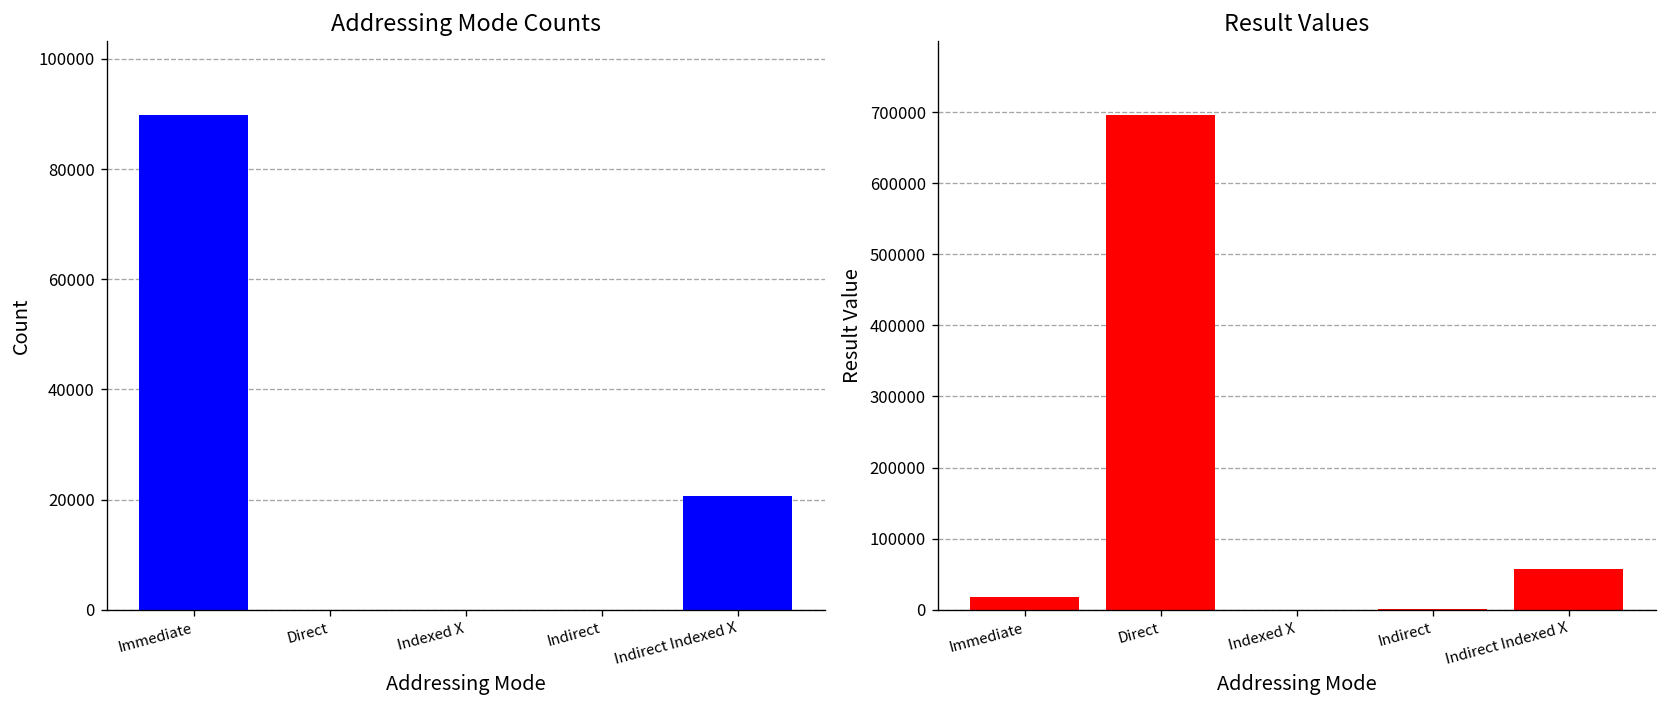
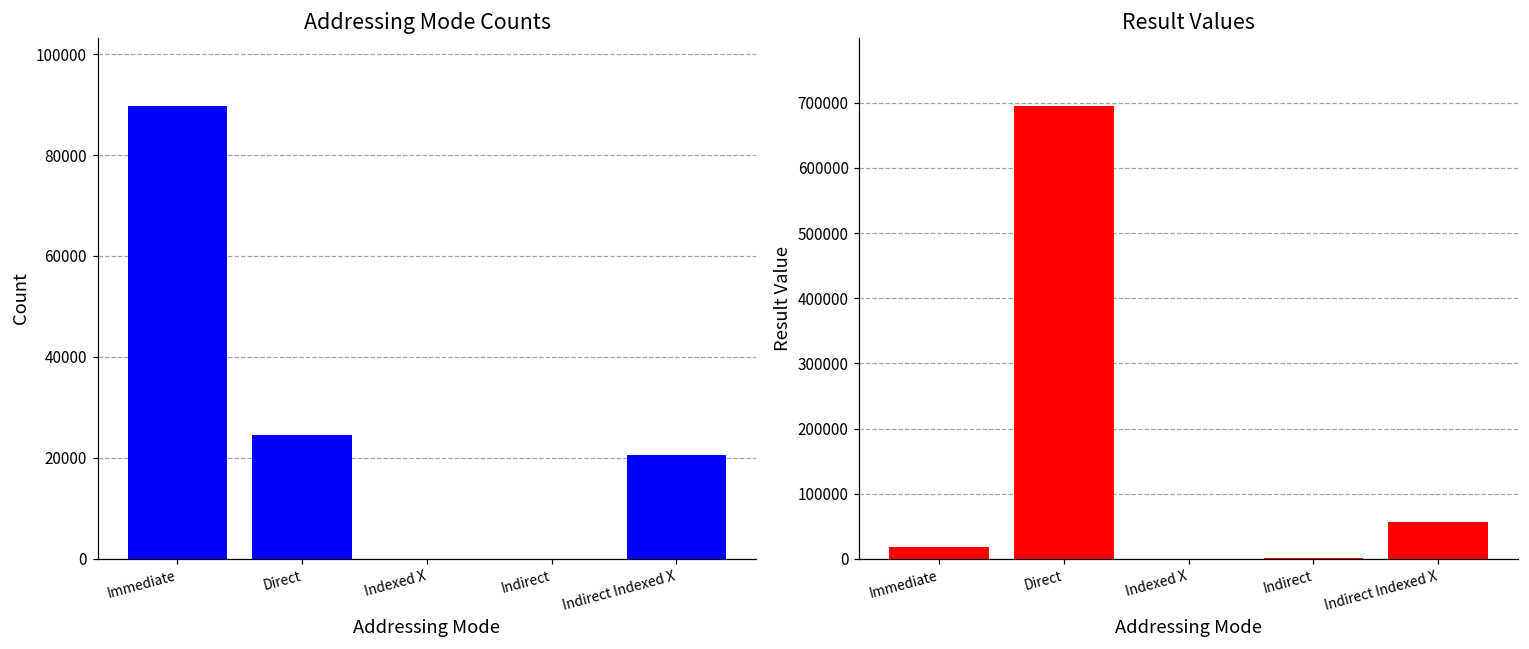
  {
    "Addressing Mode Counts": {
      "Immediate": 90000,
-     "Direct": 0,
+     "Direct": 25000,
      "Indirect Indexed X": 21000
    },
    "Result Values": {
      "Immediate": 20000,
      "Direct": 700000,
      "Indirect Indexed X": 60000
    }
  }
